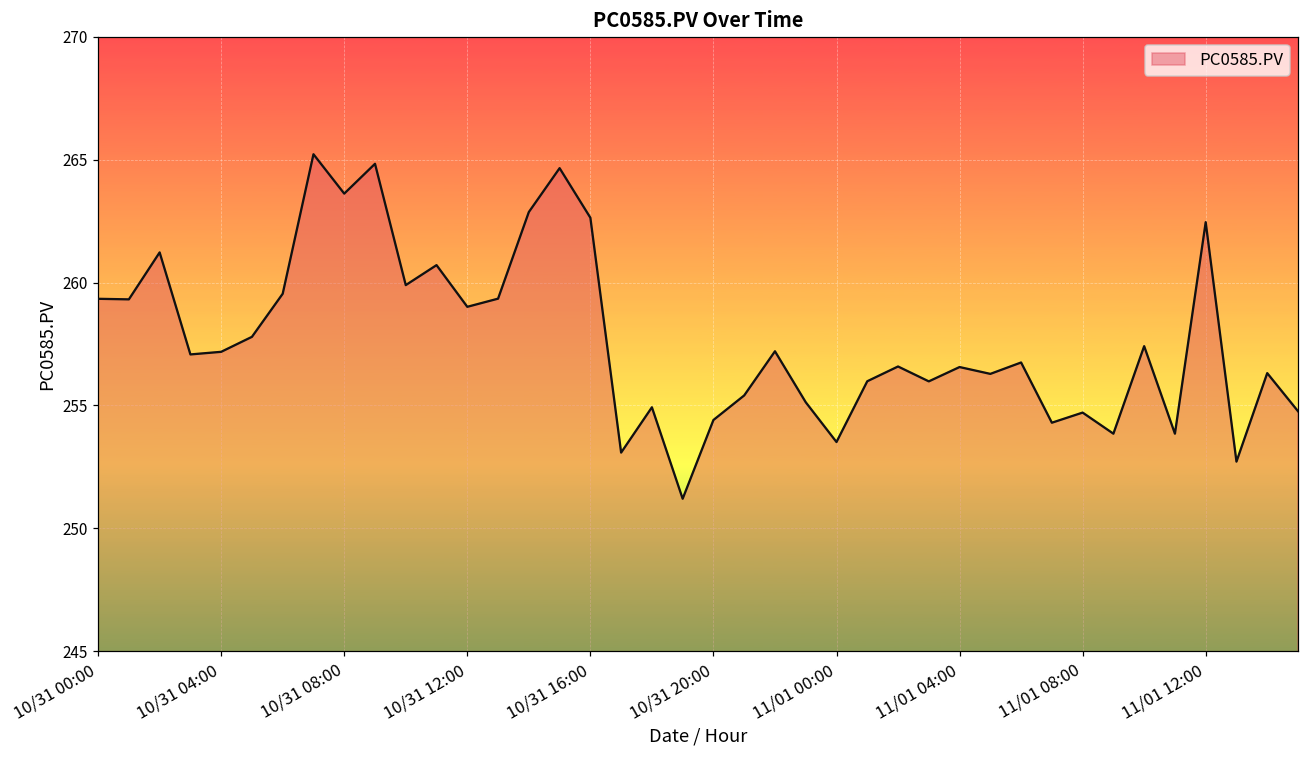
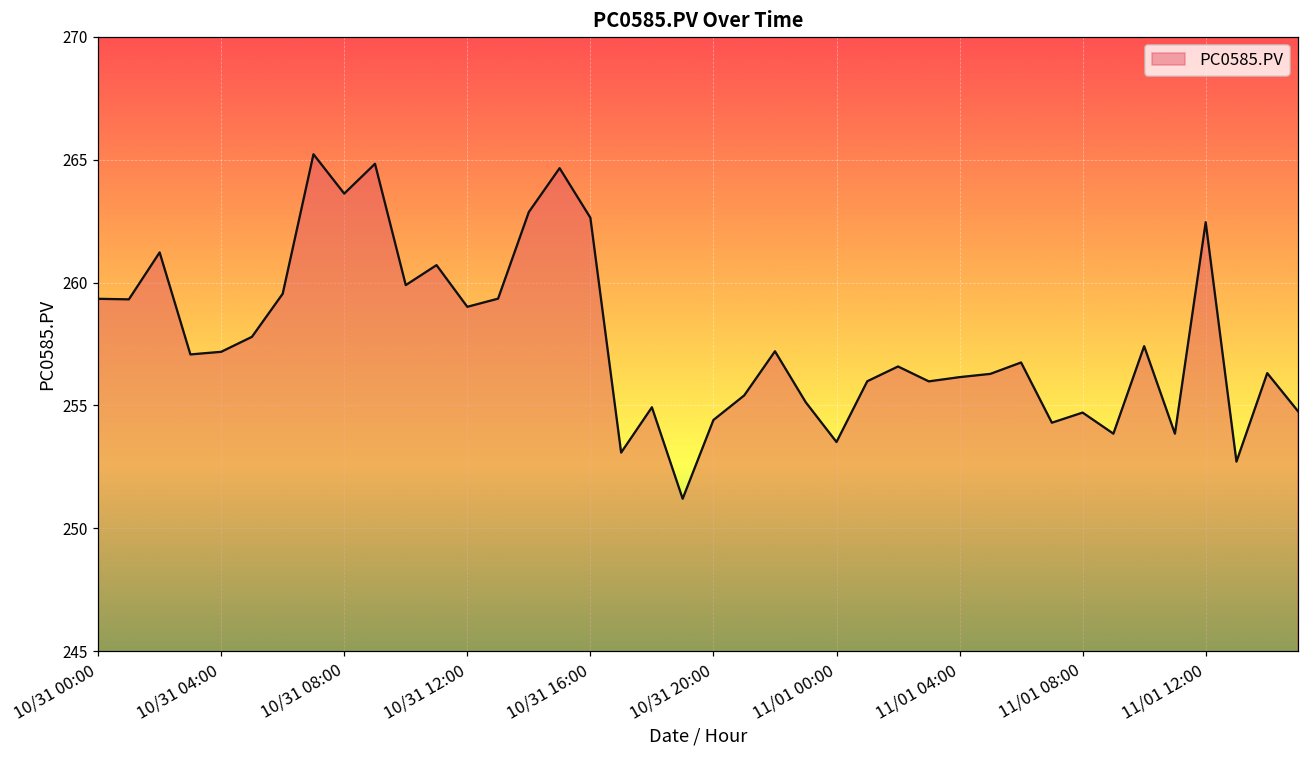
  {
    "10/31 00:00": 259.3,
    "10/31 04:00": 257.2,
    "10/31 08:00": 263.6,
    "10/31 12:00": 259.0,
    "10/31 16:00": 262.6,
    "10/31 20:00": 254.4,
    "11/01 00:00": 253.5,
-   "11/01 04:00": 256.6,
+   "11/01 04:00": 256.2,
    "11/01 08:00": 254.7,
    "11/01 12:00": 262.5
  }
